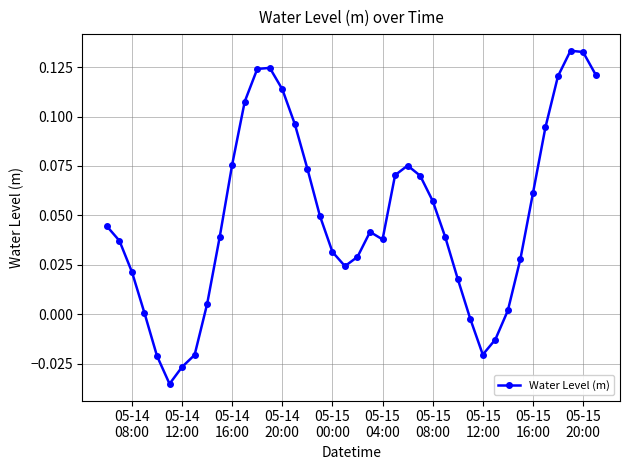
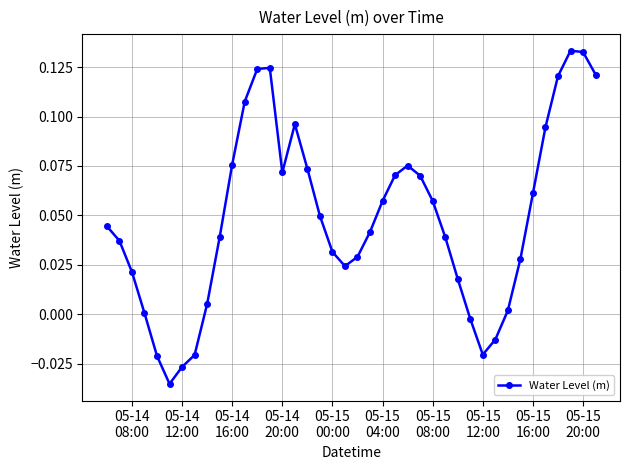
  {
    "05-14 08:00": 0.021,
    "05-14 12:00": -0.026,
    "05-14 16:00": 0.076,
-   "05-14 20:00": 0.114,
+   "05-14 20:00": 0.072,
    "05-15 00:00": 0.032,
-   "05-15 04:00": 0.038,
+   "05-15 04:00": 0.057,
    "05-15 08:00": 0.057,
    "05-15 12:00": -0.020,
    "05-15 16:00": 0.061,
    "05-15 20:00": 0.133
  }
